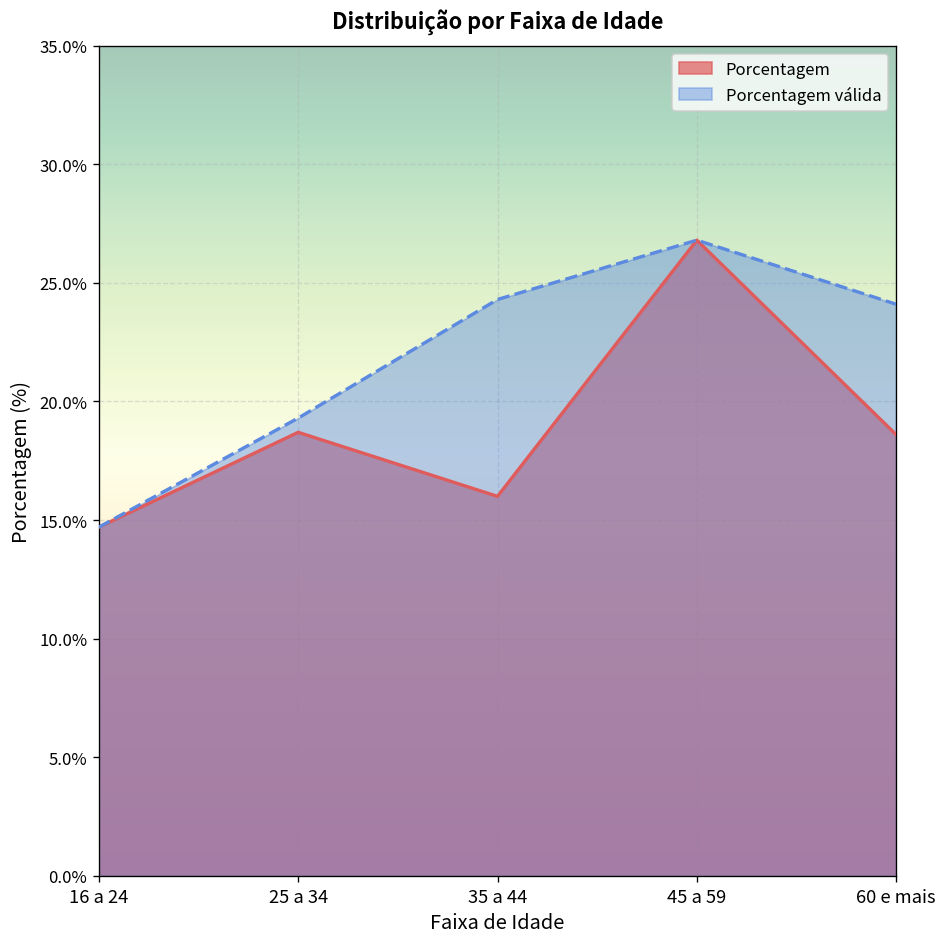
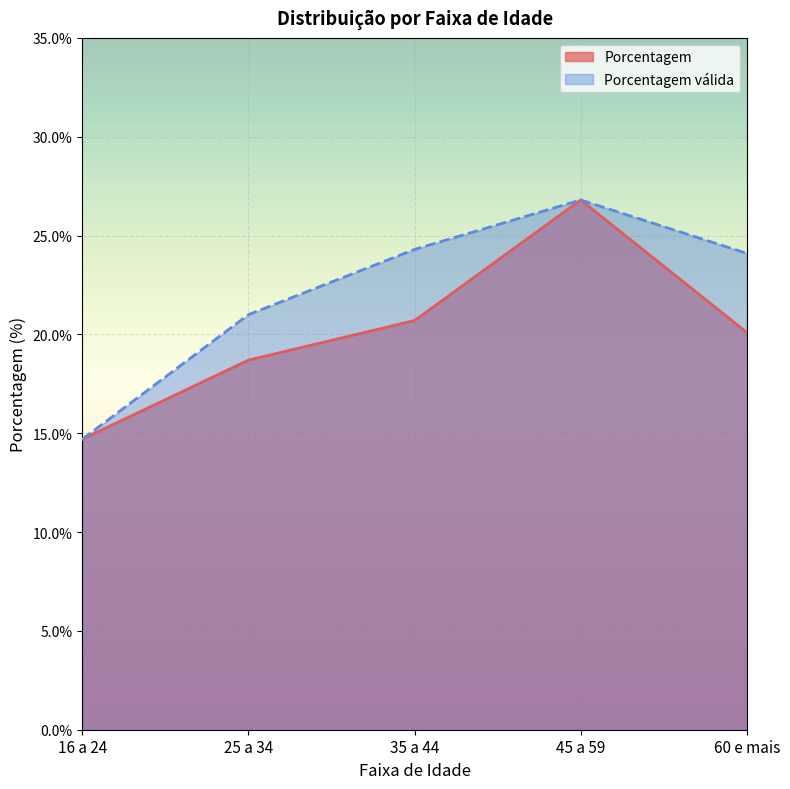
  {
    "Porcentagem": {
      "25 a 34": "18.7%",
-     "35 a 44": "16.0%",
-     "60 e mais": "18.6%"
+     "35 a 44": "20.7%",
+     "60 e mais": "20.1%"
    },
    "Porcentagem válida": {
-     "25 a 34": "19.3%",
+     "25 a 34": "21.0%",
      "35 a 44": "24.3%",
      "60 e mais": "24.1%"
    }
  }
